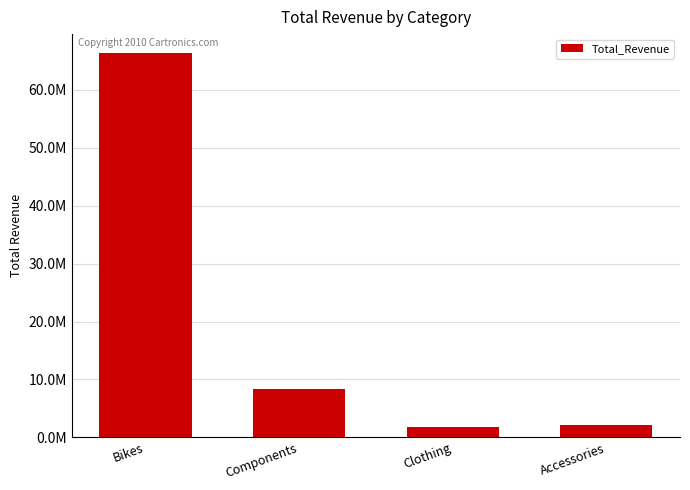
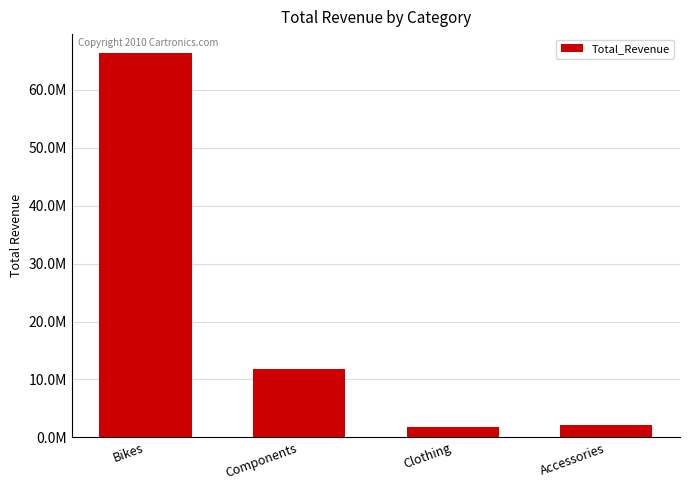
  {
-   "Components": 8000000,
+   "Components": 12000000,
    "Clothing": 2000000,
    "Accessories": 2000000
  }
